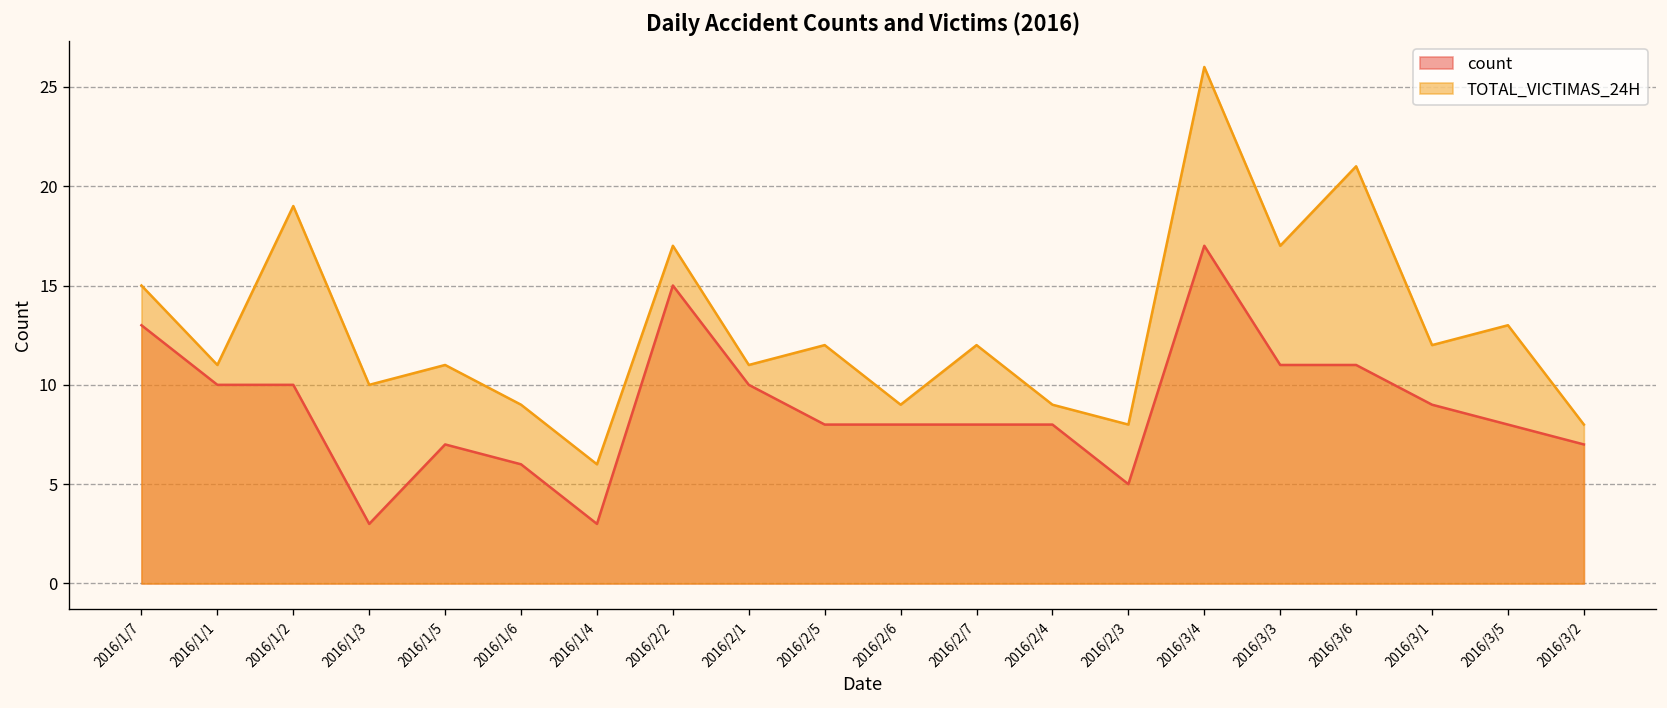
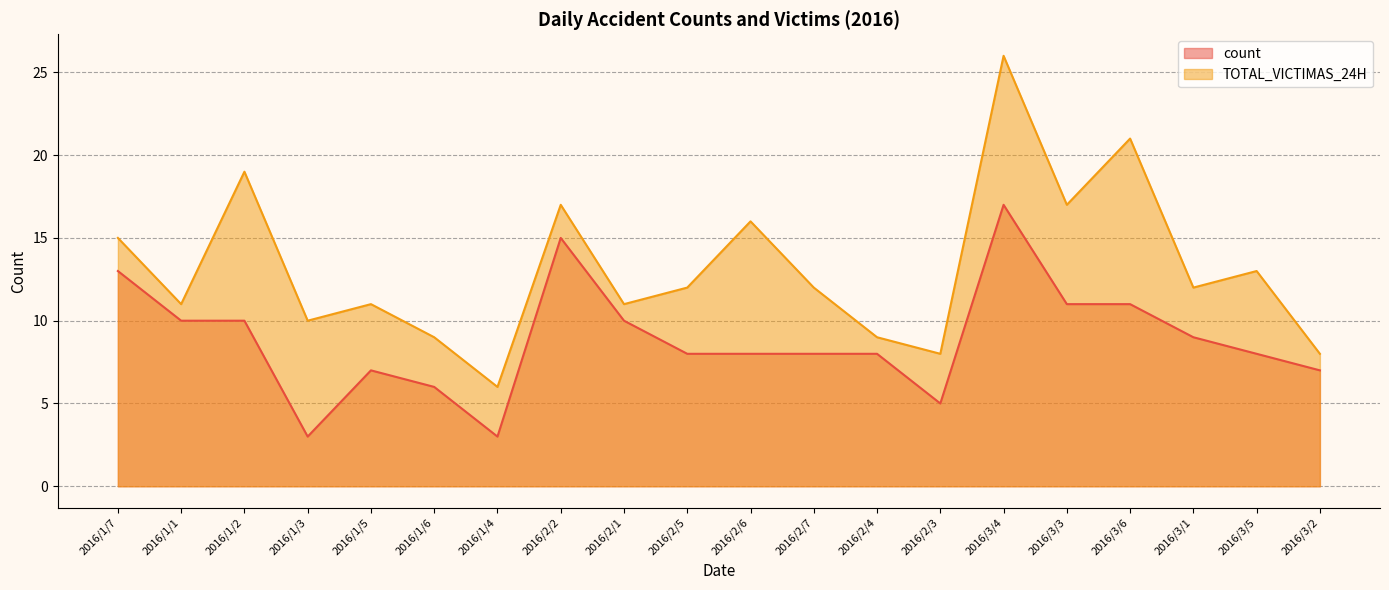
  {
    "count": {
      "2016/1/7": 13,
      "2016/1/1": 10,
      "2016/1/2": 10,
      "2016/1/3": 3,
      "2016/1/5": 7,
      "2016/1/6": 6,
      "2016/1/4": 3,
      "2016/2/2": 15,
      "2016/2/1": 10,
      "2016/2/5": 8,
      "2016/2/6": 8,
      "2016/2/7": 8,
      "2016/2/4": 8,
      "2016/2/3": 5,
      "2016/3/4": 17,
      "2016/3/3": 11,
      "2016/3/6": 11,
      "2016/3/1": 9,
      "2016/3/5": 8,
      "2016/3/2": 7
    },
    "TOTAL_VICTIMAS_24H": {
      "2016/1/7": 15,
      "2016/1/1": 11,
      "2016/1/2": 19,
      "2016/1/3": 10,
      "2016/1/5": 11,
      "2016/1/6": 9,
      "2016/1/4": 6,
      "2016/2/2": 17,
      "2016/2/1": 11,
      "2016/2/5": 12,
-     "2016/2/6": 9,
+     "2016/2/6": 16,
      "2016/2/7": 12,
      "2016/2/4": 9,
      "2016/2/3": 8,
      "2016/3/4": 26,
      "2016/3/3": 17,
      "2016/3/6": 21,
      "2016/3/1": 12,
      "2016/3/5": 13,
      "2016/3/2": 8
    }
  }
